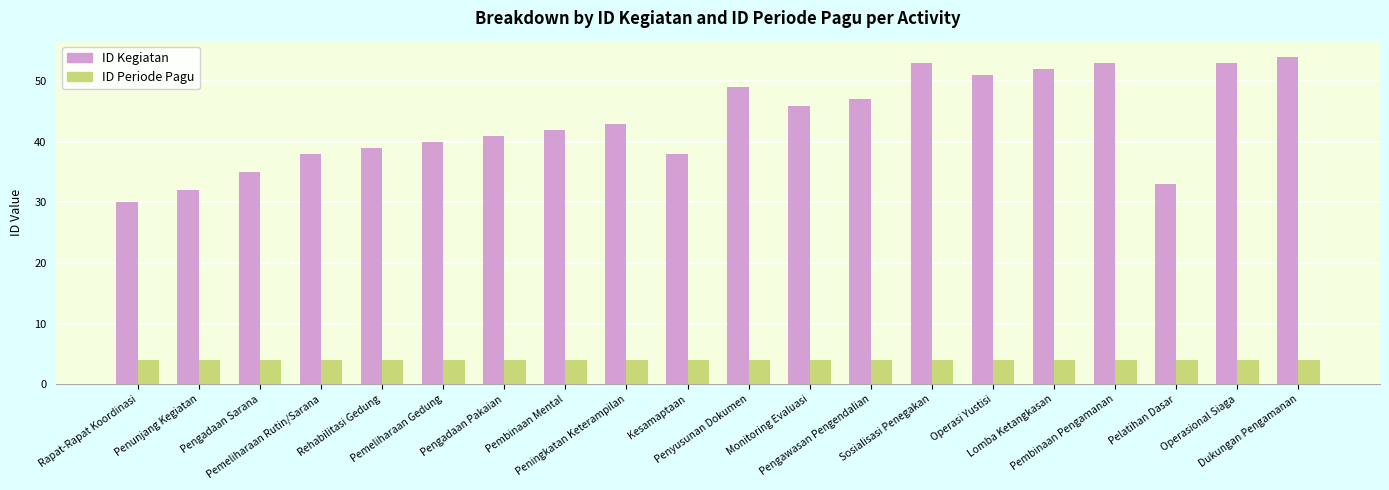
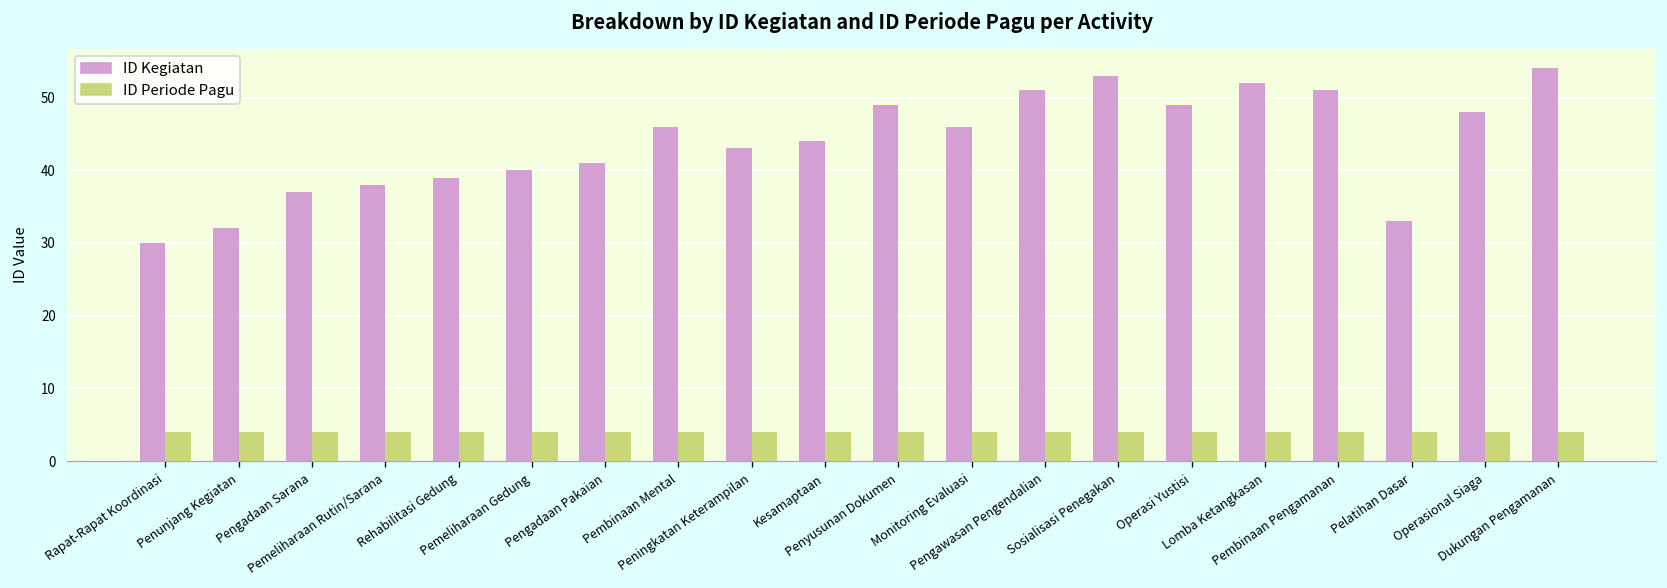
  {
    "ID Kegiatan": {
      "Rapat-Rapat Koordinasi": 30,
      "Penunjang Kegiatan": 32,
-     "Pengadaan Sarana": 35,
+     "Pengadaan Sarana": 37,
      "Pemeliharaan Rutin/Sarana": 38,
      "Rehabilitasi Gedung": 39,
      "Pemeliharaan Gedung": 40,
      "Pengadaan Pakaian": 41,
-     "Pembinaan Mental": 42,
+     "Pembinaan Mental": 46,
      "Peningkatan Keterampilan": 43,
-     "Kesamaptaan": 38,
+     "Kesamaptaan": 44,
      "Penyusunan Dokumen": 49,
      "Monitoring Evaluasi": 46,
-     "Pengawasan Pengendalian": 47,
+     "Pengawasan Pengendalian": 51,
      "Sosialisasi Penegakan": 53,
-     "Operasi Yustisi": 51,
+     "Operasi Yustisi": 49,
      "Lomba Ketangkasan": 52,
-     "Pembinaan Pengamanan": 53,
+     "Pembinaan Pengamanan": 51,
      "Pelatihan Dasar": 33,
-     "Operasional Siaga": 53,
+     "Operasional Siaga": 48,
      "Dukungan Pengamanan": 54
    },
    "ID Periode Pagu": {
      "Rapat-Rapat Koordinasi": 4,
      "Penunjang Kegiatan": 4,
      "Pengadaan Sarana": 4,
      "Pemeliharaan Rutin/Sarana": 4,
      "Rehabilitasi Gedung": 4,
      "Pemeliharaan Gedung": 4,
      "Pengadaan Pakaian": 4,
      "Pembinaan Mental": 4,
      "Peningkatan Keterampilan": 4,
      "Kesamaptaan": 4,
      "Penyusunan Dokumen": 4,
      "Monitoring Evaluasi": 4,
      "Pengawasan Pengendalian": 4,
      "Sosialisasi Penegakan": 4,
      "Operasi Yustisi": 4,
      "Lomba Ketangkasan": 4,
      "Pembinaan Pengamanan": 4,
      "Pelatihan Dasar": 4,
      "Operasional Siaga": 4,
      "Dukungan Pengamanan": 4
    }
  }
